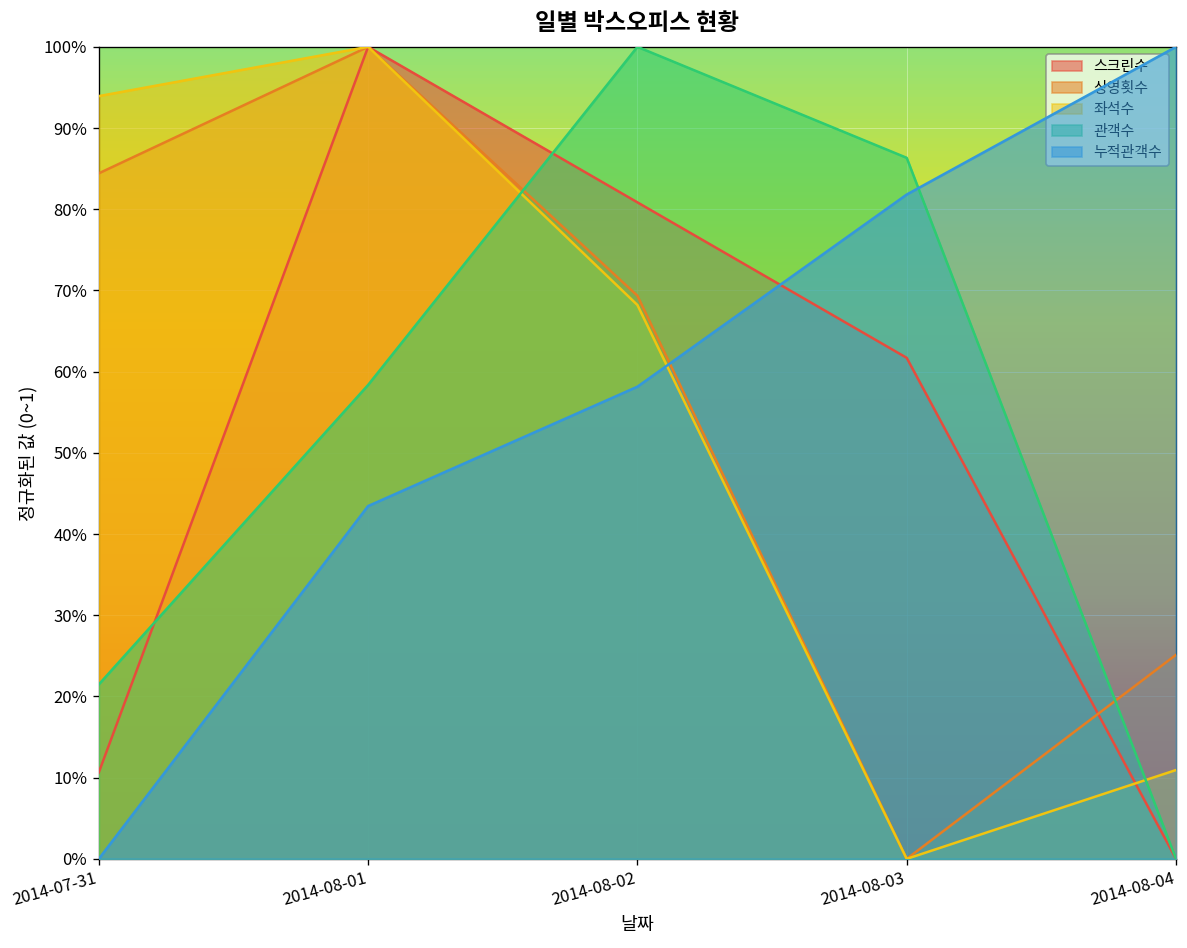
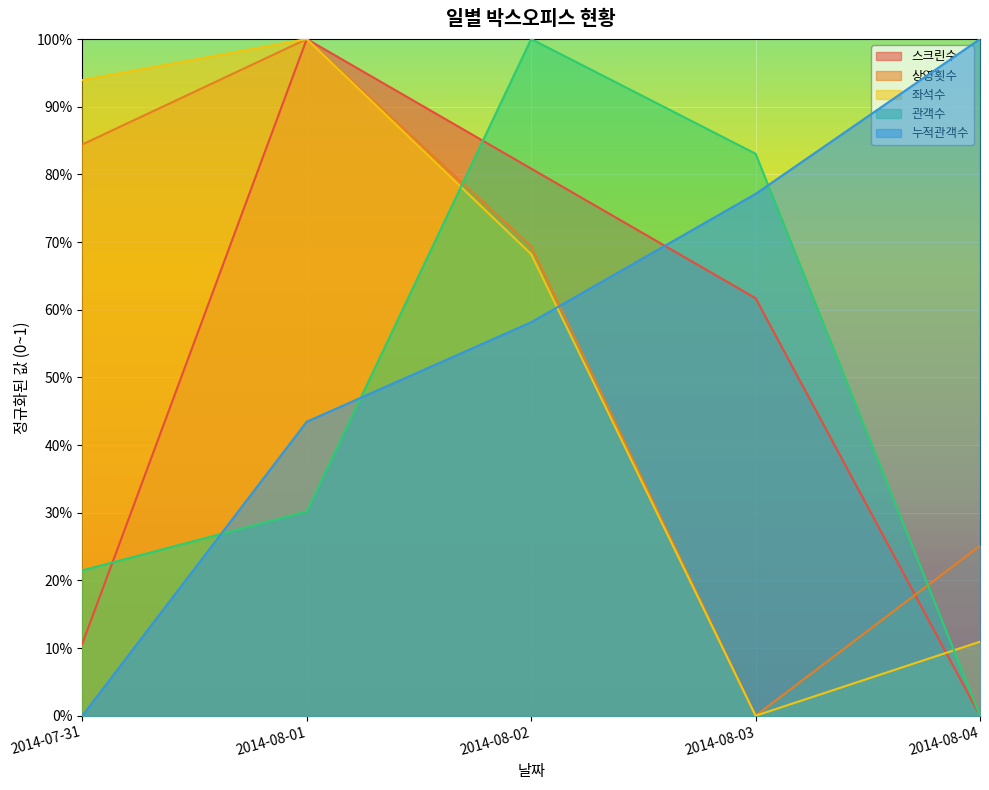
  {
    "관객수": {
      "2014-07-31": "21%",
-     "2014-08-01": "58%",
+     "2014-08-01": "30%",
      "2014-08-02": "100%",
-     "2014-08-03": "86%"
+     "2014-08-03": "83%"
    },
    "누적관객수": {
      "2014-07-31": "0%",
      "2014-08-01": "43%",
      "2014-08-02": "58%",
-     "2014-08-03": "82%",
+     "2014-08-03": "77%",
      "2014-08-04": "100%"
    }
  }
